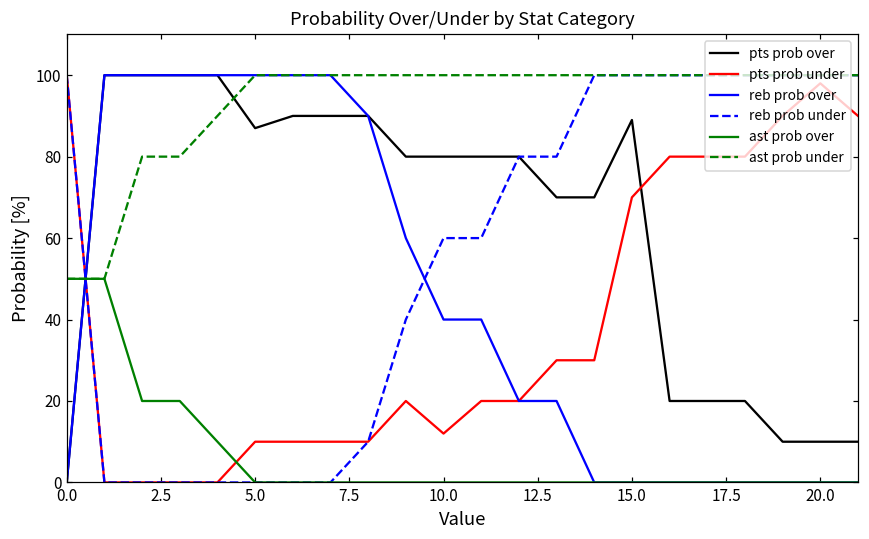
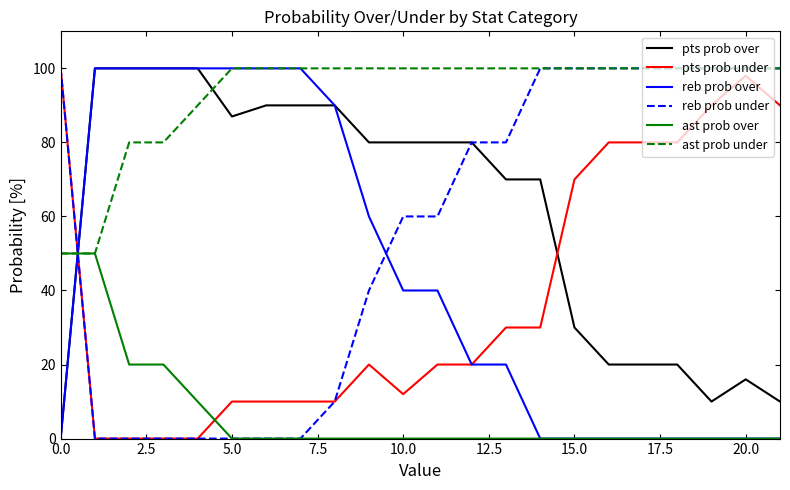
  {
    "pts prob over": {
      "5.0": 87,
      "10.0": 80,
-     "15.0": 89,
-     "20.0": 10
+     "15.0": 30,
+     "20.0": 16
    },
    "pts prob under": {
      "5.0": 10,
      "10.0": 12,
      "15.0": 70
    }
  }
